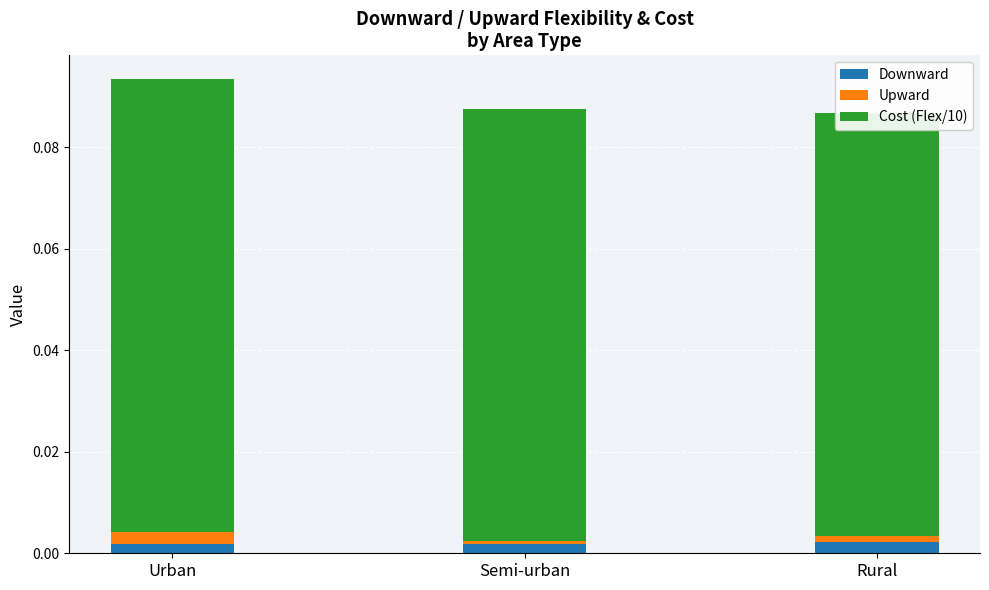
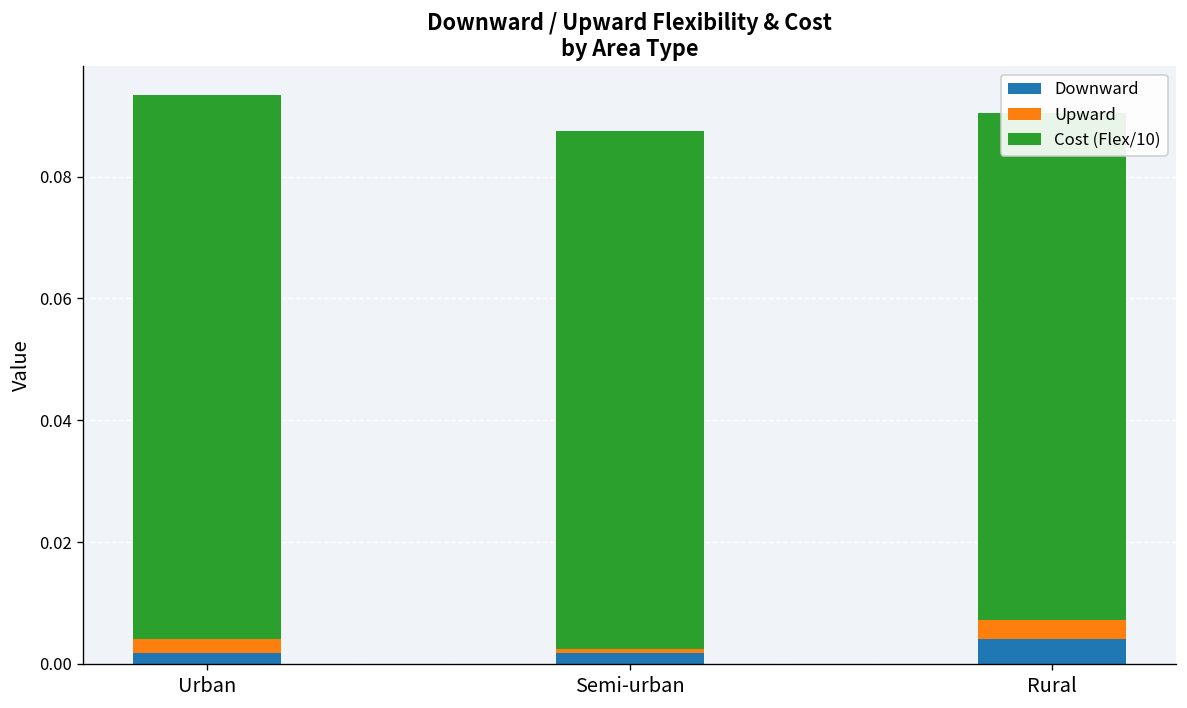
  {
    "Downward": {
      "Urban": 0.002,
      "Semi-urban": 0.002,
-     "Rural": 0.002
+     "Rural": 0.004
    },
    "Upward": {
      "Urban": 0.002,
      "Semi-urban": 0.001,
-     "Rural": 0.001
+     "Rural": 0.003
    },
    "Cost (Flex/10)": {
      "Urban": 0.089,
      "Semi-urban": 0.085
    }
  }
